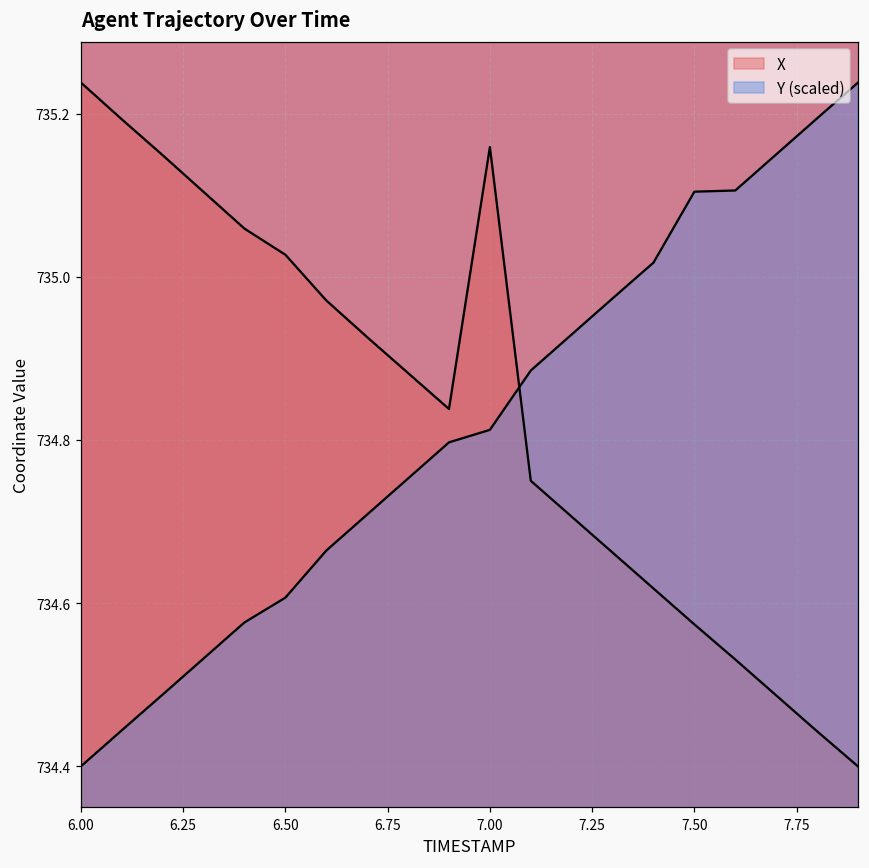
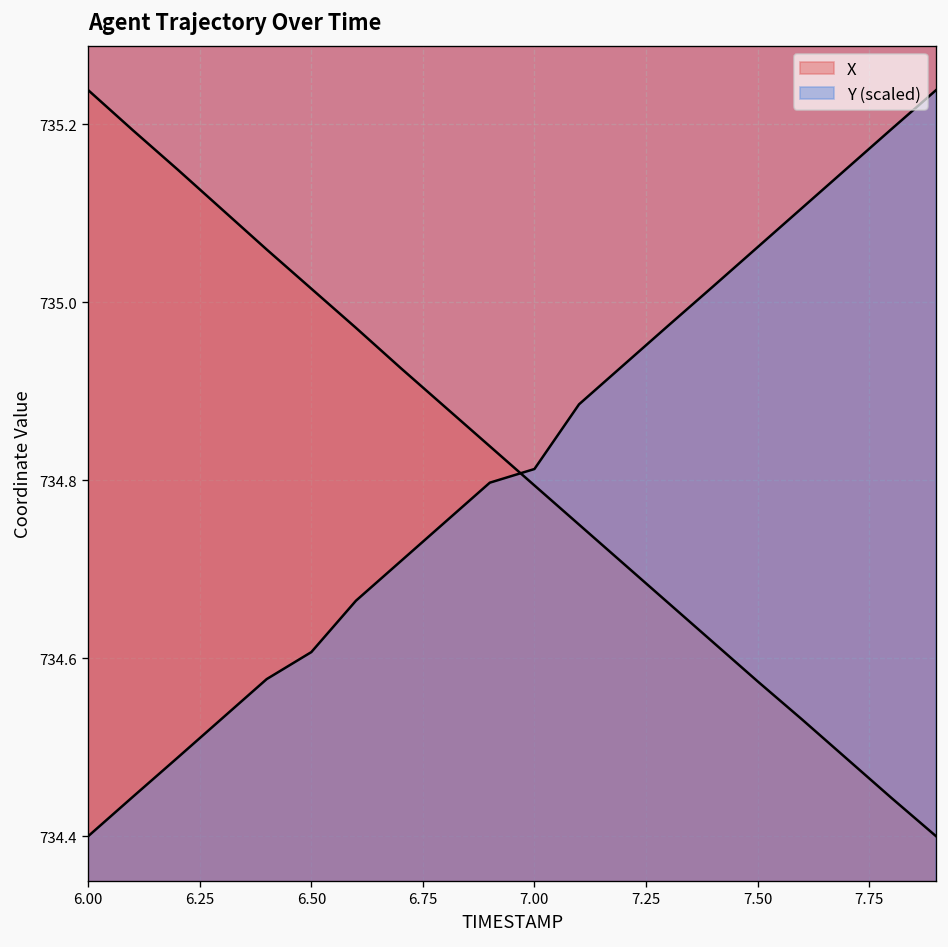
  {
    "X": {
      "6.00": 735.24,
-     "6.50": 735.03,
-     "7.00": 735.16,
+     "6.50": 735.02,
+     "7.00": 734.79,
      "7.50": 734.57
    },
    "Y (scaled)": {
      "6.00": 734.40,
      "6.50": 734.61,
      "7.00": 734.81,
-     "7.50": 735.10
+     "7.50": 735.06
    }
  }
